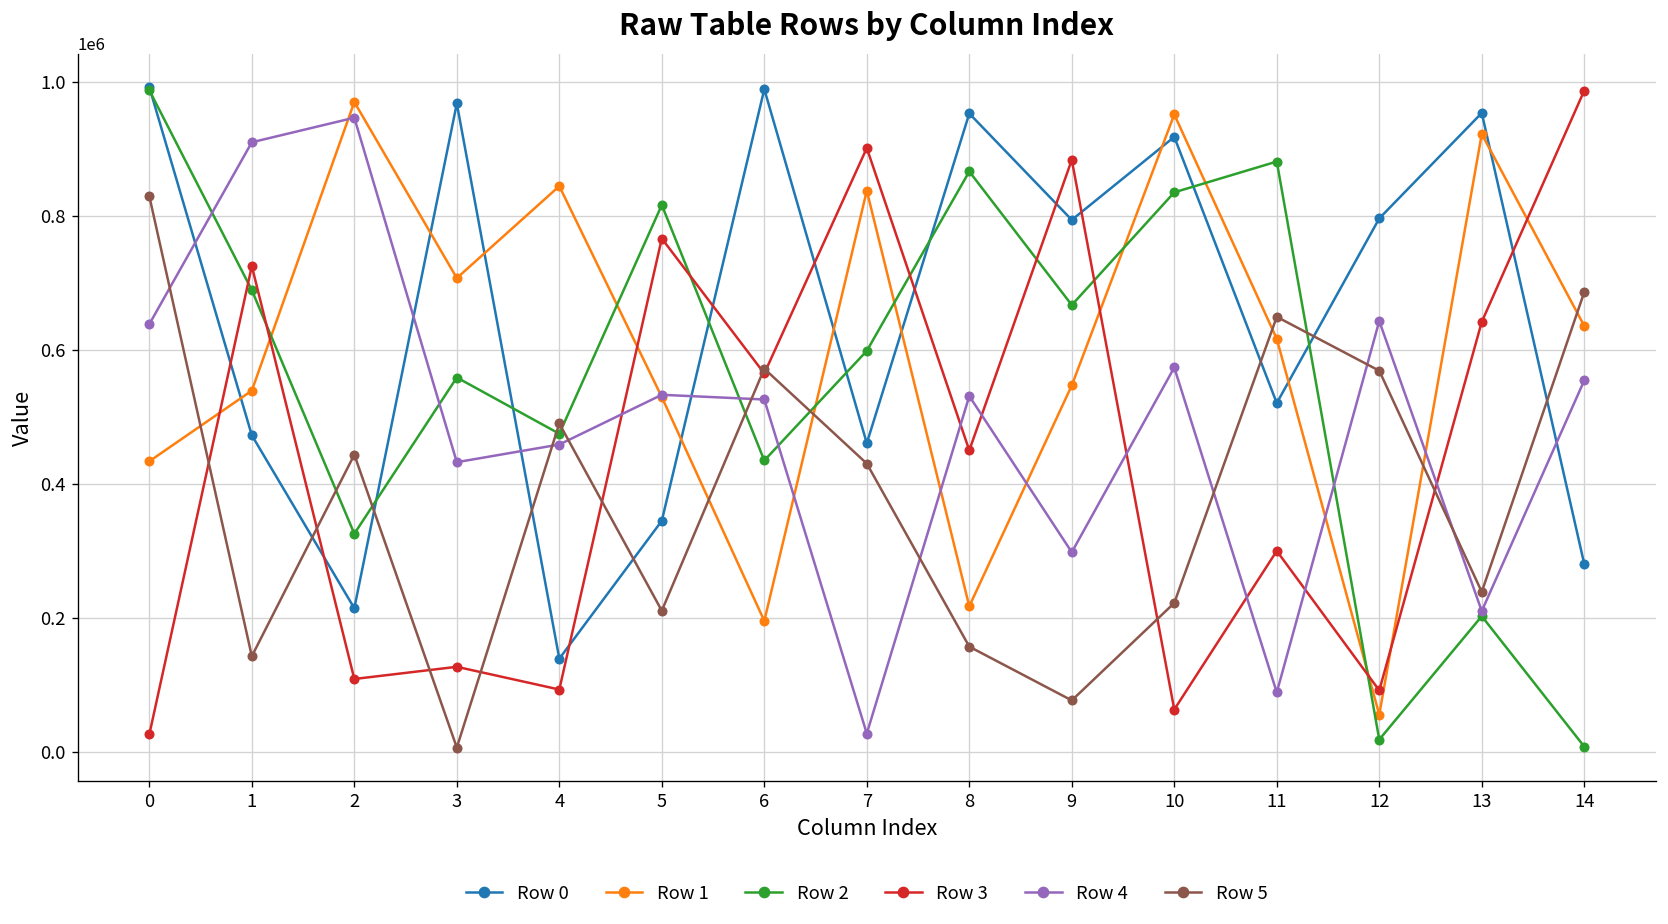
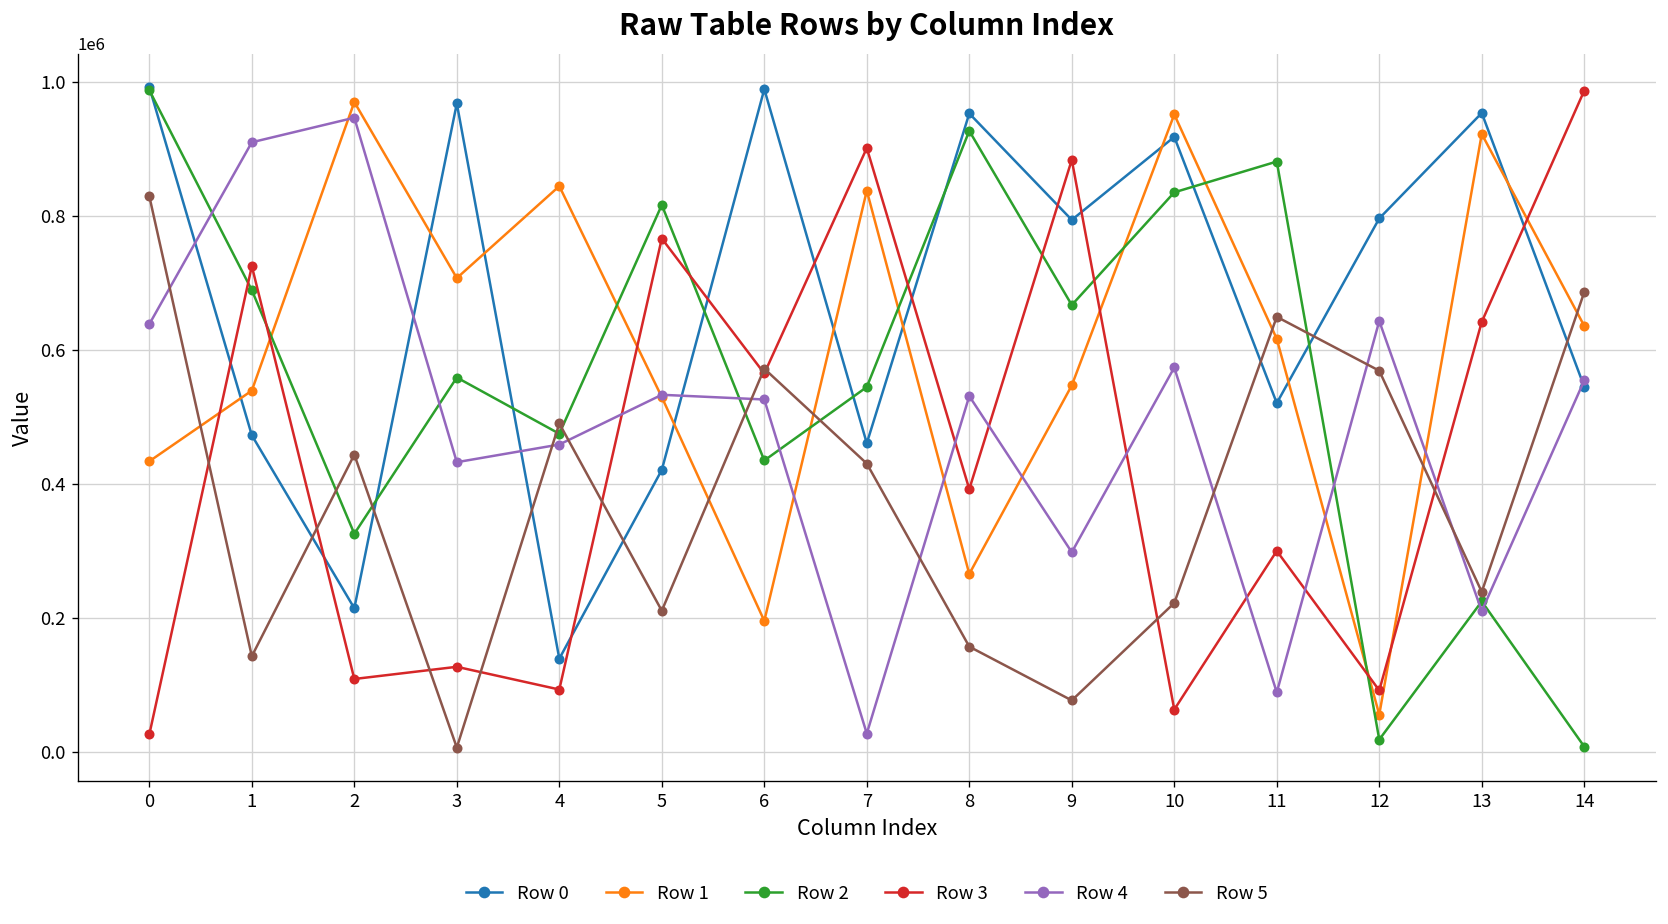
  {
    "Row 0": {
      "1": 470000,
      "2": 210000,
      "3": 970000,
      "4": 140000,
-     "5": 340000,
+     "5": 420000,
      "6": 990000,
      "7": 460000,
      "8": 950000,
      "9": 790000,
      "10": 920000,
      "11": 520000,
      "12": 800000,
      "13": 950000,
-     "14": 280000
+     "14": 550000
    },
    "Row 1": {
      "0": 430000,
      "1": 540000,
      "2": 970000,
      "3": 710000,
      "4": 840000,
      "6": 200000,
      "7": 840000,
-     "8": 220000,
+     "8": 270000,
      "9": 550000,
      "10": 950000,
      "11": 620000,
      "12": 60000,
      "13": 920000,
      "14": 640000
    },
    "Row 2": {
      "1": 690000,
      "2": 330000,
      "3": 560000,
      "4": 470000,
      "5": 820000,
      "6": 430000,
-     "7": 600000,
-     "8": 870000,
+     "7": 540000,
+     "8": 930000,
      "9": 670000,
      "10": 840000,
      "11": 880000,
      "12": 20000,
-     "13": 200000,
+     "13": 220000,
      "14": 10000
    },
    "Row 3": {
      "0": 30000,
      "1": 730000,
      "2": 110000,
      "3": 130000,
      "4": 90000,
      "5": 770000,
      "6": 560000,
      "7": 900000,
-     "8": 450000,
+     "8": 390000,
      "9": 880000,
      "10": 60000,
      "11": 300000,
      "12": 90000,
      "13": 640000,
      "14": 990000
    },
    "Row 4": {
      "0": 640000,
      "1": 910000,
      "2": 950000,
      "3": 430000,
      "4": 460000,
      "6": 530000,
      "7": 30000,
      "8": 530000,
      "9": 300000,
      "10": 570000,
      "11": 90000,
      "12": 640000,
      "13": 210000,
      "14": 550000
    },
    "Row 5": {
      "0": 830000,
      "1": 140000,
      "2": 440000,
      "3": 10000,
      "4": 490000,
      "5": 210000,
      "6": 570000,
      "7": 430000,
      "8": 160000,
      "9": 80000,
      "10": 220000,
      "11": 650000,
      "12": 570000,
      "13": 240000,
      "14": 690000
    }
  }
